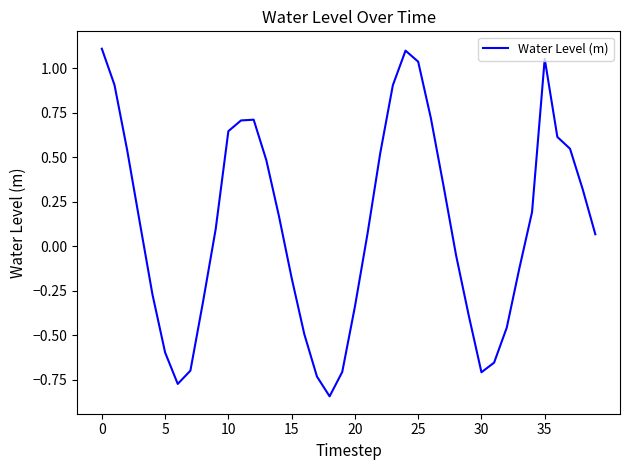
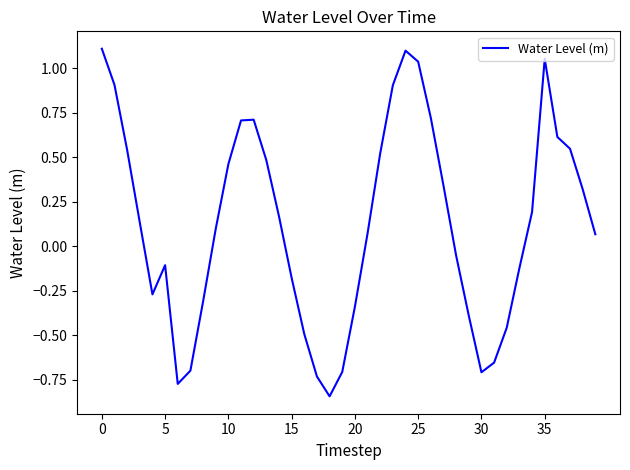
  {
    "0": 1.11,
-   "5": -0.60,
-   "10": 0.65,
+   "5": -0.11,
+   "10": 0.46,
    "15": -0.18,
    "20": -0.34,
    "25": 1.04,
    "30": -0.71
  }
